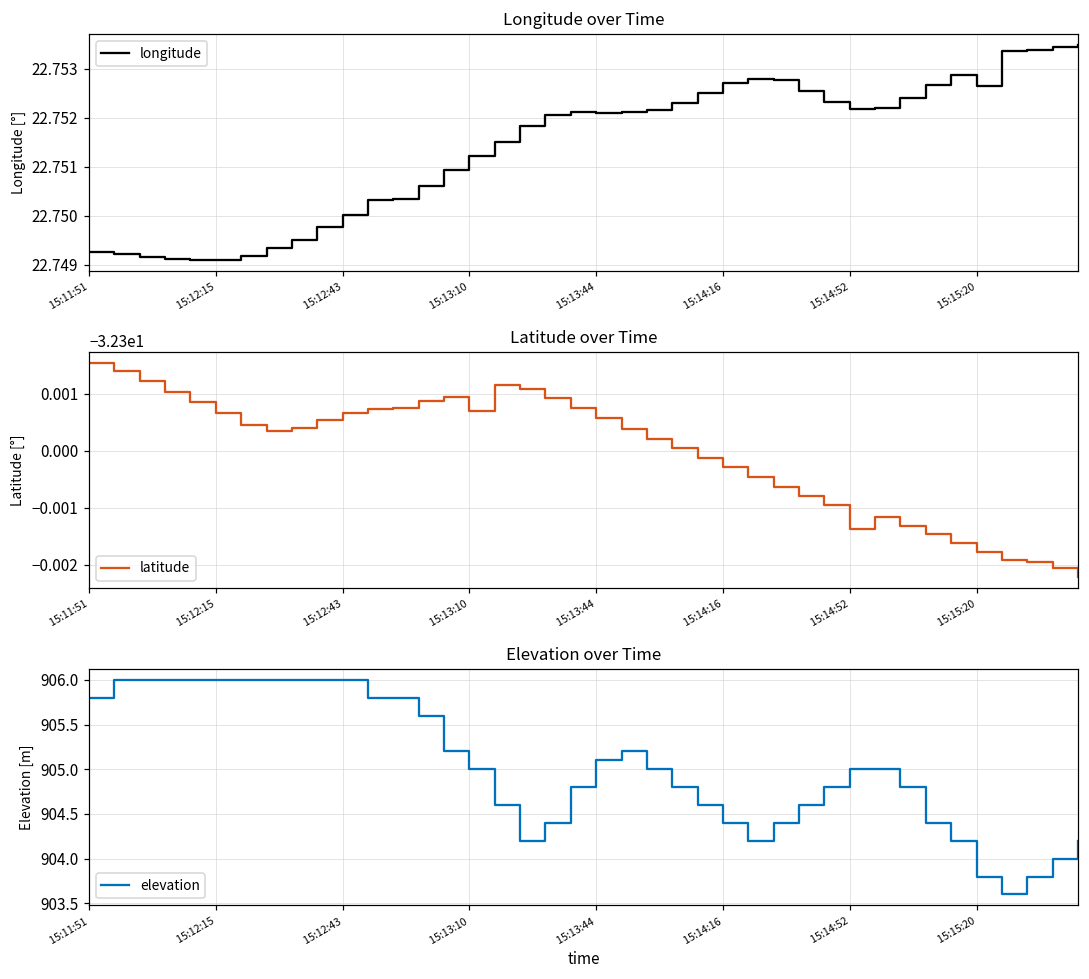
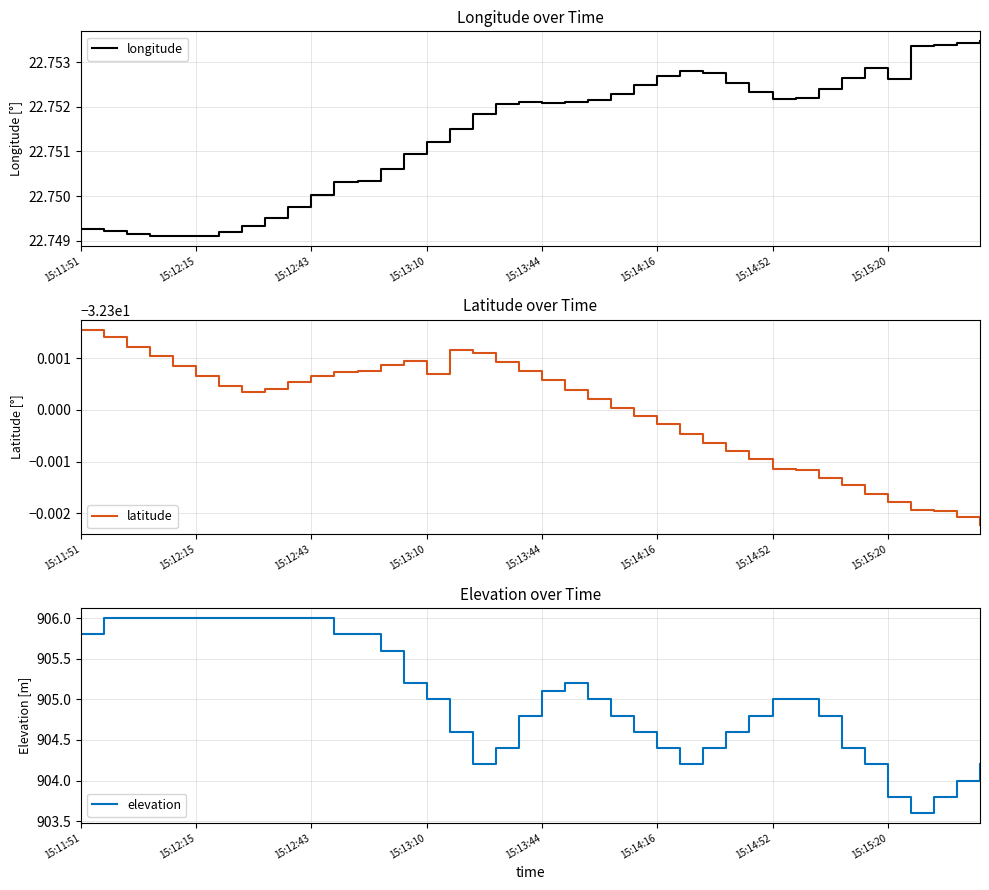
  {
    "Longitude over Time": {
      "15:11:51": 22.7493,
      "15:12:15": 22.7491,
      "15:12:43": 22.7500,
      "15:13:10": 22.7512,
      "15:13:44": 22.7521,
      "15:14:16": 22.7527,
      "15:14:52": 22.7522,
      "15:15:20": 22.7526
    },
    "Latitude over Time": {
      "15:11:51": -32.2984,
      "15:12:15": -32.2993,
      "15:12:43": -32.2993,
      "15:13:10": -32.2993,
      "15:13:44": -32.2994,
      "15:14:16": -32.3003,
-     "15:14:52": -32.3014,
+     "15:14:52": -32.3011,
      "15:15:20": -32.3018
    },
    "Elevation over Time": {
      "15:11:51": 905.8,
      "15:12:15": 906.0,
      "15:12:43": 906.0,
      "15:13:10": 905.0,
      "15:13:44": 905.1,
      "15:14:16": 904.4,
      "15:14:52": 905.0,
      "15:15:20": 903.8
    }
  }
